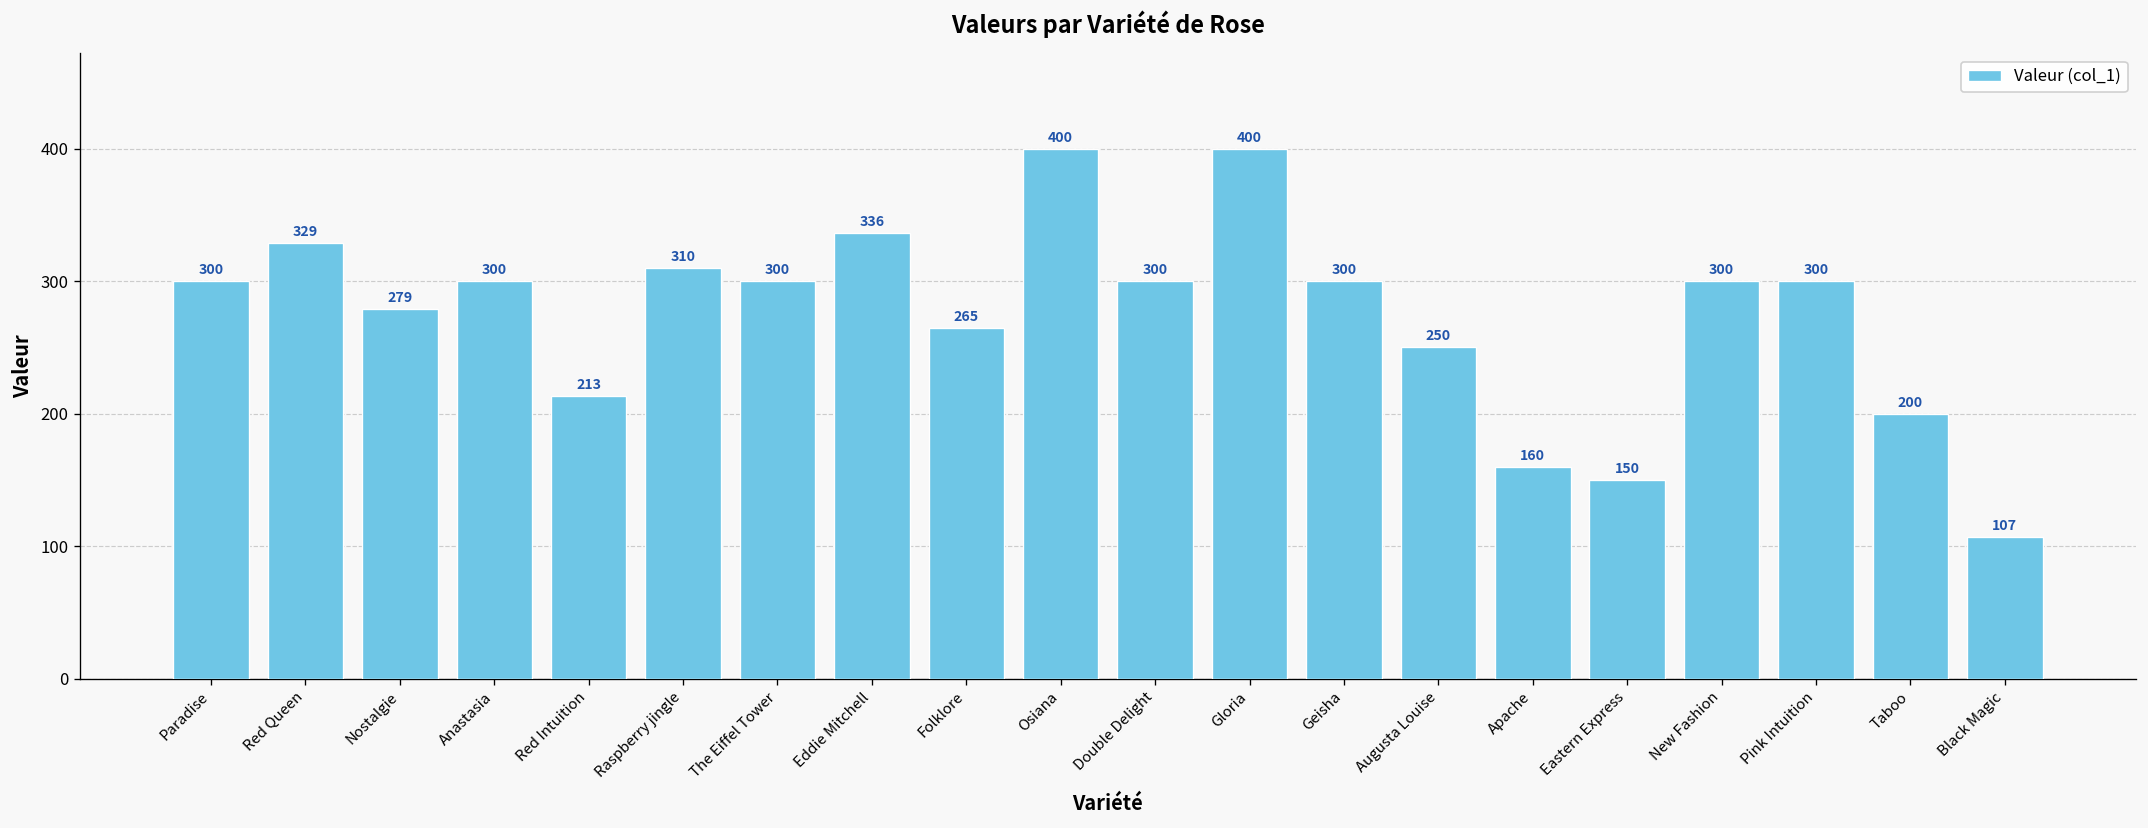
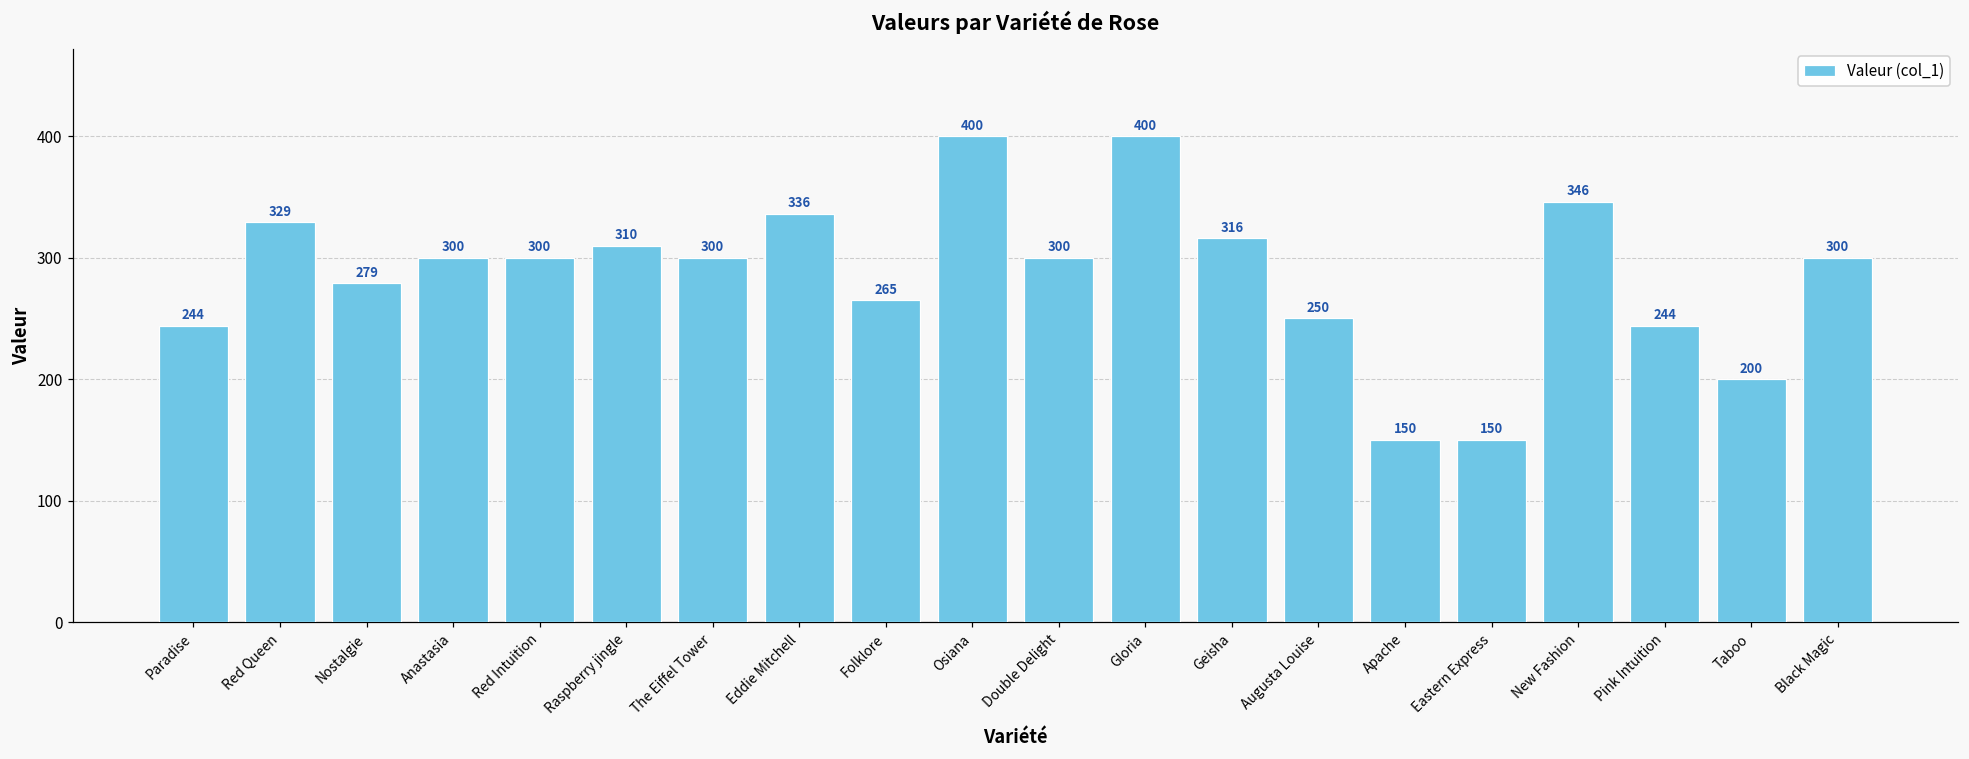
  {
-   "Paradise": 300,
+   "Paradise": 244,
    "Red Queen": 329,
    "Nostalgie": 279,
    "Anastasia": 300,
-   "Red Intuition": 213,
+   "Red Intuition": 300,
    "Raspberry jingle": 310,
    "The Eiffel Tower": 300,
    "Eddie Mitchell": 336,
    "Folklore": 265,
    "Osiana": 400,
    "Double Delight": 300,
    "Gloria": 400,
-   "Geisha": 300,
+   "Geisha": 316,
    "Augusta Louise": 250,
-   "Apache": 160,
+   "Apache": 150,
    "Eastern Express": 150,
-   "New Fashion": 300,
-   "Pink Intuition": 300,
+   "New Fashion": 346,
+   "Pink Intuition": 244,
    "Taboo": 200,
-   "Black Magic": 107
+   "Black Magic": 300
  }
